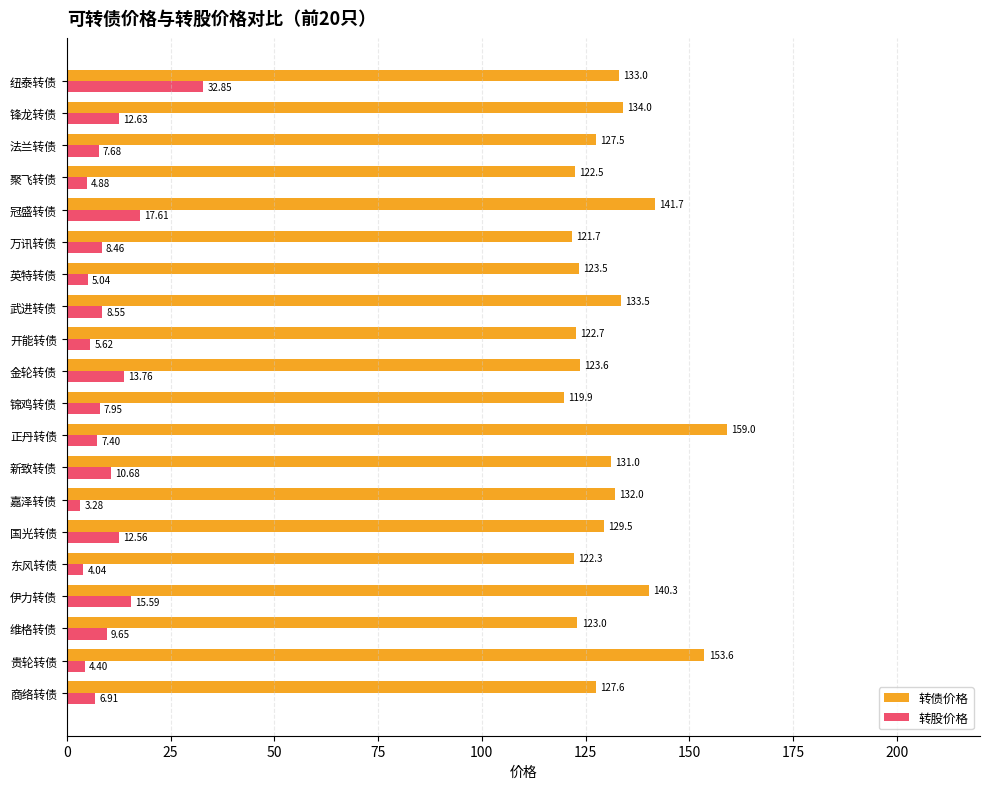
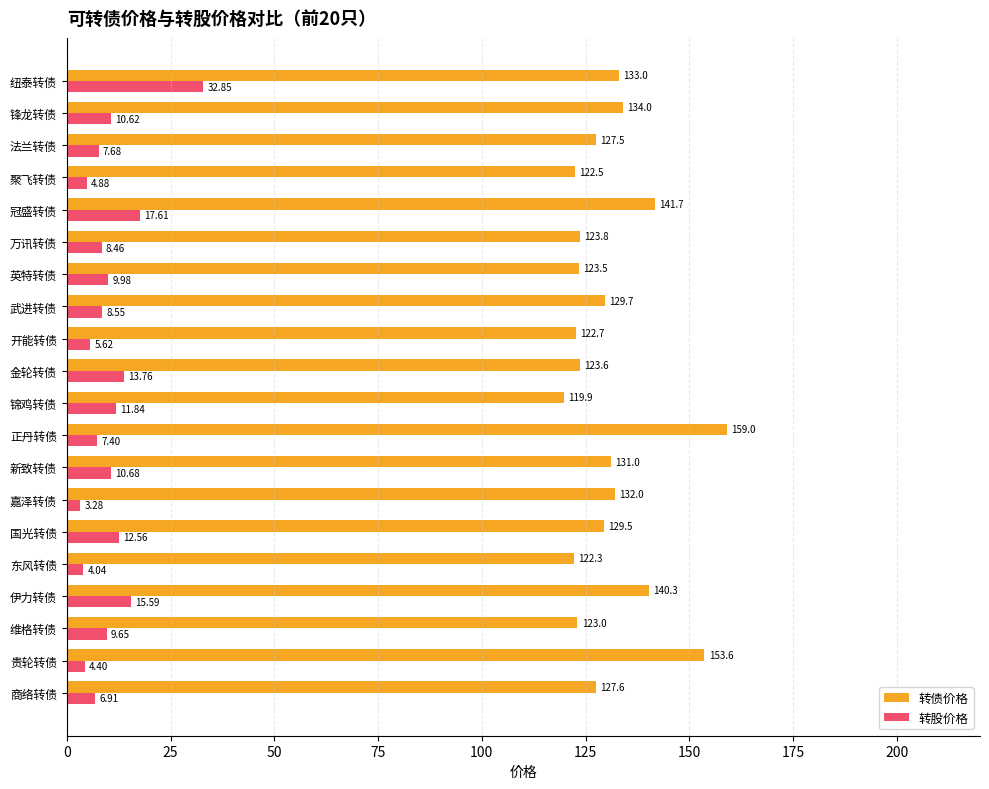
  {
    "转债价格": {
      "纽泰转债": 133.0,
      "锋龙转债": 134.0,
      "法兰转债": 127.5,
      "聚飞转债": 122.5,
      "冠盛转债": 141.7,
-     "万讯转债": 121.7,
+     "万讯转债": 123.8,
      "英特转债": 123.5,
-     "武进转债": 133.5,
+     "武进转债": 129.7,
      "开能转债": 122.7,
      "金轮转债": 123.6,
      "锦鸡转债": 119.9,
      "正丹转债": 159.0,
      "新致转债": 131.0,
      "嘉泽转债": 132.0,
      "国光转债": 129.5,
      "东风转债": 122.3,
      "伊力转债": 140.3,
      "维格转债": 123.0,
      "贵轮转债": 153.6,
      "商络转债": 127.6
    },
    "转股价格": {
      "纽泰转债": 32.85,
-     "锋龙转债": 12.63,
+     "锋龙转债": 10.62,
      "法兰转债": 7.68,
      "聚飞转债": 4.88,
      "冠盛转债": 17.61,
      "万讯转债": 8.46,
-     "英特转债": 5.04,
+     "英特转债": 9.98,
      "武进转债": 8.55,
      "开能转债": 5.62,
      "金轮转债": 13.76,
-     "锦鸡转债": 7.95,
+     "锦鸡转债": 11.84,
      "正丹转债": 7.40,
      "新致转债": 10.68,
      "嘉泽转债": 3.28,
      "国光转债": 12.56,
      "东风转债": 4.04,
      "伊力转债": 15.59,
      "维格转债": 9.65,
      "贵轮转债": 4.40,
      "商络转债": 6.91
    }
  }
